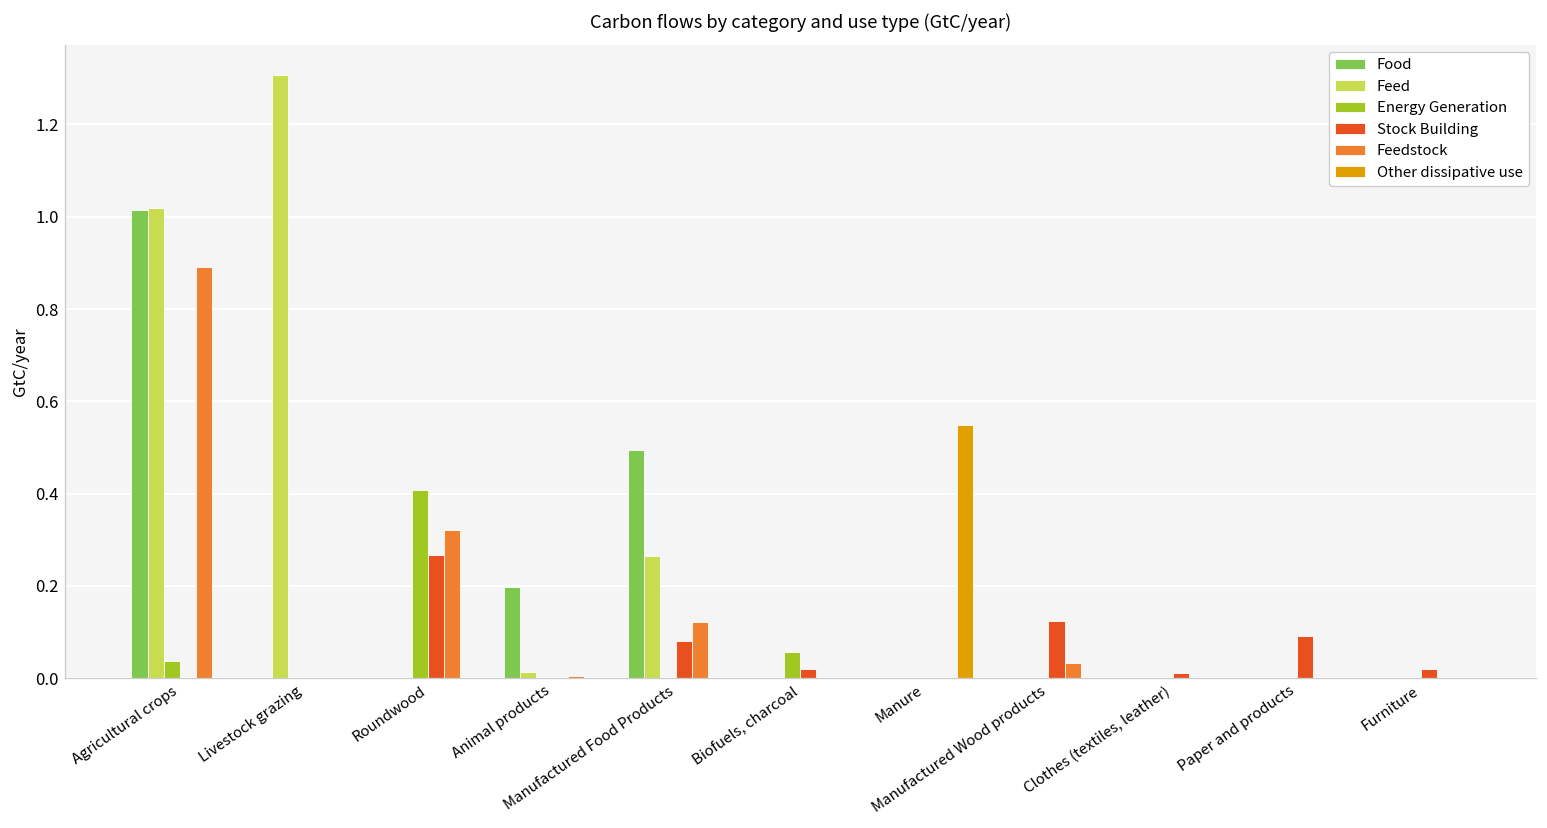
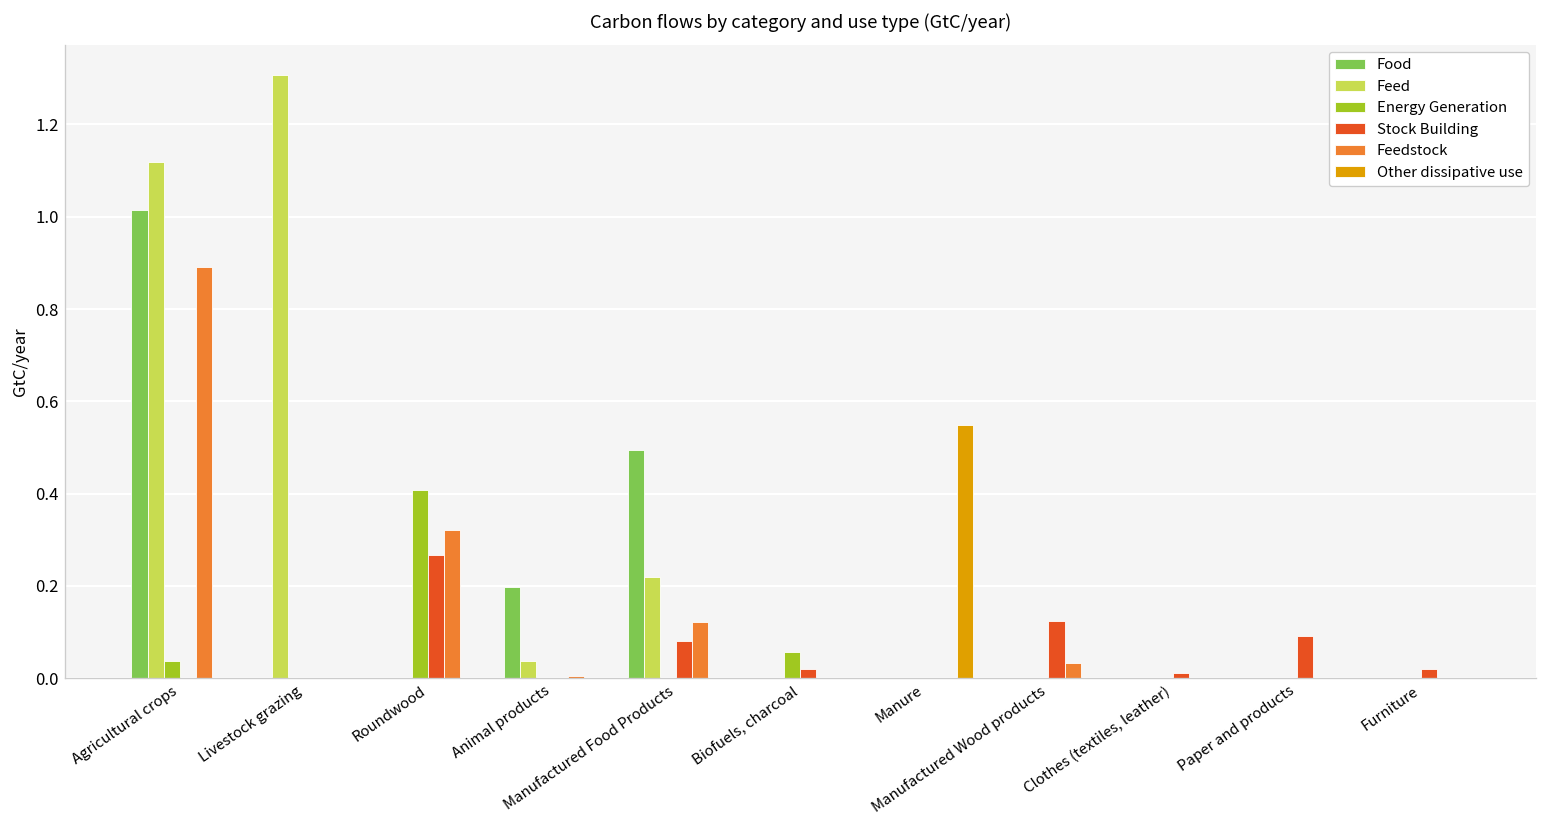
  {
    "Feed": {
-     "Agricultural crops": 1.02,
+     "Agricultural crops": 1.12,
      "Livestock grazing": 1.31,
      "Roundwood": 0.00,
-     "Animal products": 0.01,
-     "Manufactured Food Products": 0.27,
+     "Animal products": 0.04,
+     "Manufactured Food Products": 0.22,
      "Biofuels, charcoal": 0.00,
      "Manure": 0.00,
      "Manufactured Wood products": 0.00,
      "Clothes (textiles, leather)": 0.00,
      "Paper and products": 0.00,
      "Furniture": 0.00
    }
  }
